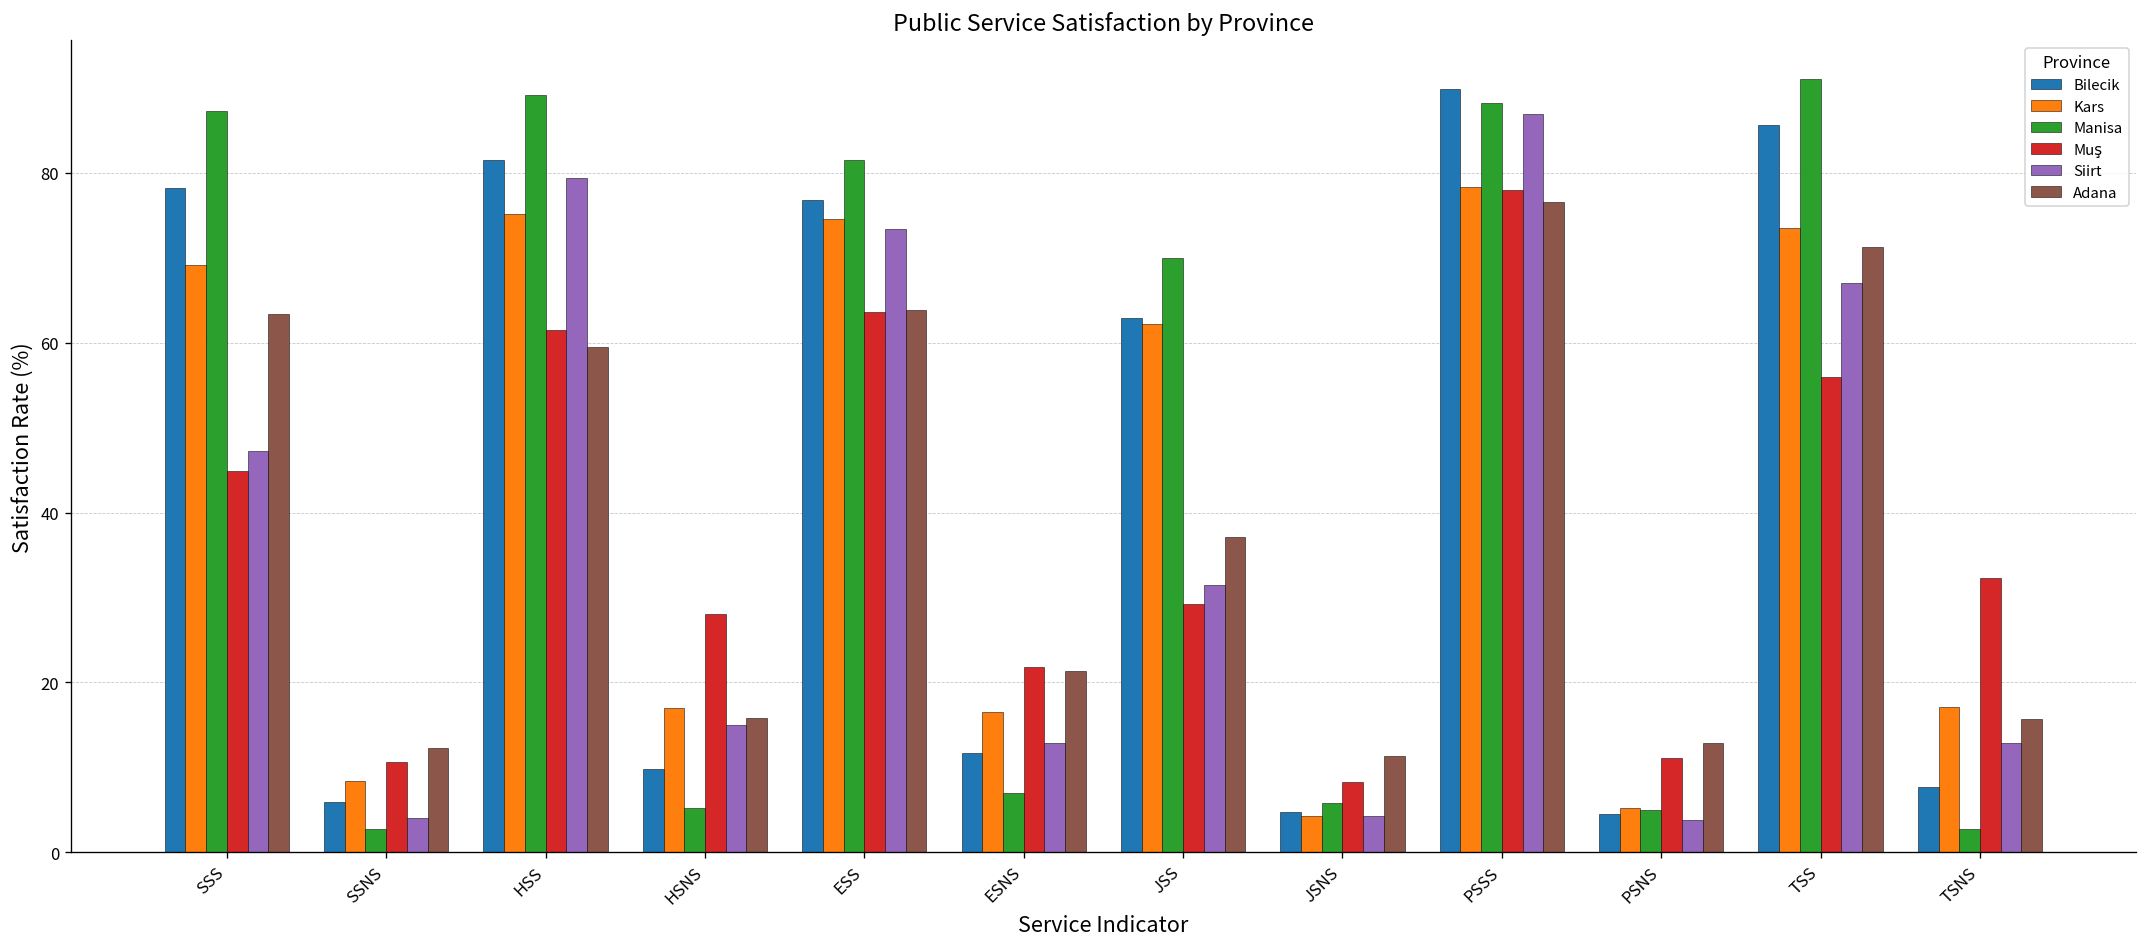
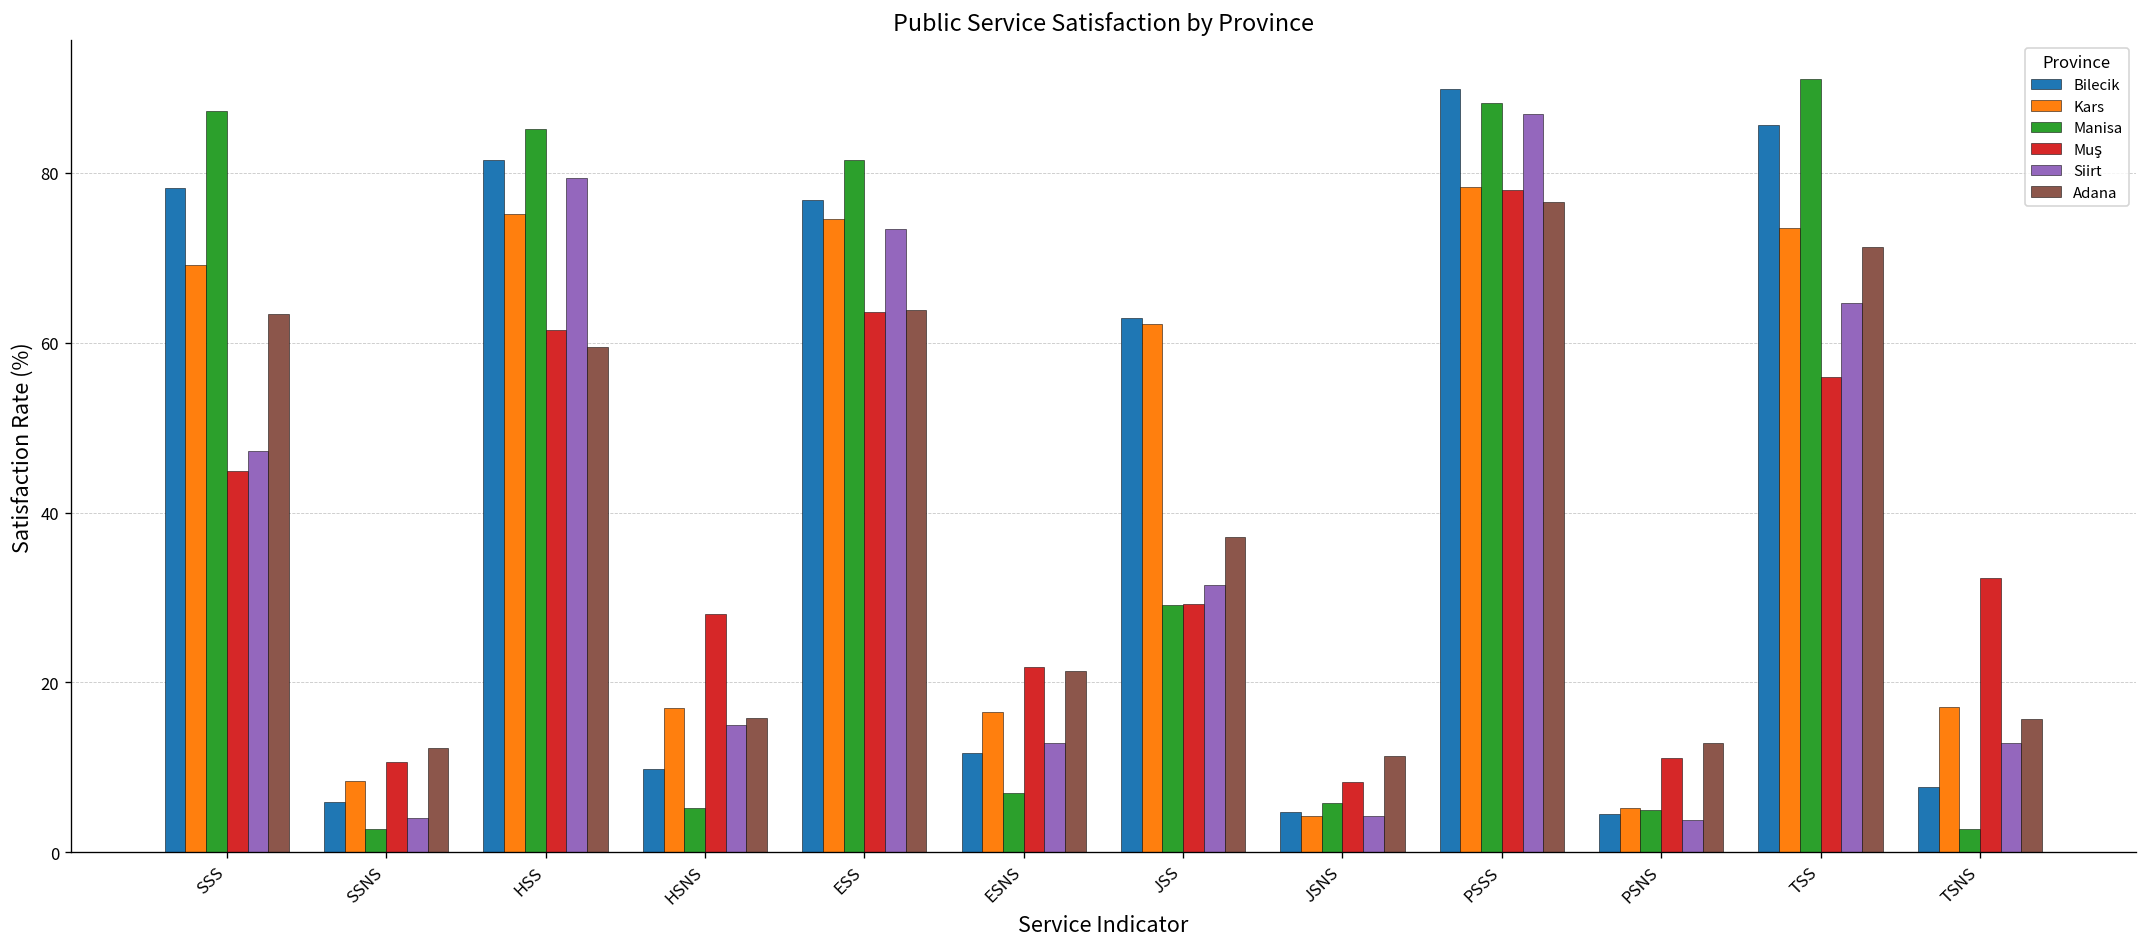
  {
    "Bilecik": {
      "SSS": 78,
      "SSNS": 6,
      "HSS": 82,
      "HSNS": 10,
      "ESS": 77,
      "ESNS": 12,
      "JSS": 63,
      "JSNS": 5,
      "PSSS": 90,
      "PSNS": 5,
      "TSS": 86,
      "TSNS": 8
    },
    "Kars": {
      "SSS": 69,
      "SSNS": 8,
      "HSS": 75,
      "HSNS": 17,
      "ESS": 75,
      "ESNS": 17,
      "JSS": 62,
      "JSNS": 4,
      "PSSS": 78,
      "PSNS": 5,
      "TSS": 74,
      "TSNS": 17
    },
    "Manisa": {
      "SSS": 87,
      "SSNS": 3,
-     "HSS": 89,
+     "HSS": 85,
      "HSNS": 5,
      "ESS": 82,
      "ESNS": 7,
-     "JSS": 70,
+     "JSS": 29,
      "JSNS": 6,
      "PSSS": 88,
      "PSNS": 5,
      "TSS": 91,
      "TSNS": 3
    },
    "Muş": {
      "SSS": 45,
      "SSNS": 11,
      "HSS": 61,
      "HSNS": 28,
      "ESS": 64,
      "ESNS": 22,
      "JSS": 29,
      "JSNS": 8,
      "PSSS": 78,
      "PSNS": 11,
      "TSS": 56,
      "TSNS": 32
    },
    "Siirt": {
      "SSS": 47,
      "SSNS": 4,
      "HSS": 79,
      "HSNS": 15,
      "ESS": 73,
      "ESNS": 13,
      "JSS": 31,
      "JSNS": 4,
      "PSSS": 87,
      "PSNS": 4,
-     "TSS": 67,
+     "TSS": 65,
      "TSNS": 13
    },
    "Adana": {
      "SSS": 63,
      "SSNS": 12,
      "HSS": 59,
      "HSNS": 16,
      "ESS": 64,
      "ESNS": 21,
      "JSS": 37,
      "JSNS": 11,
      "PSSS": 77,
      "PSNS": 13,
      "TSS": 71,
      "TSNS": 16
    }
  }
